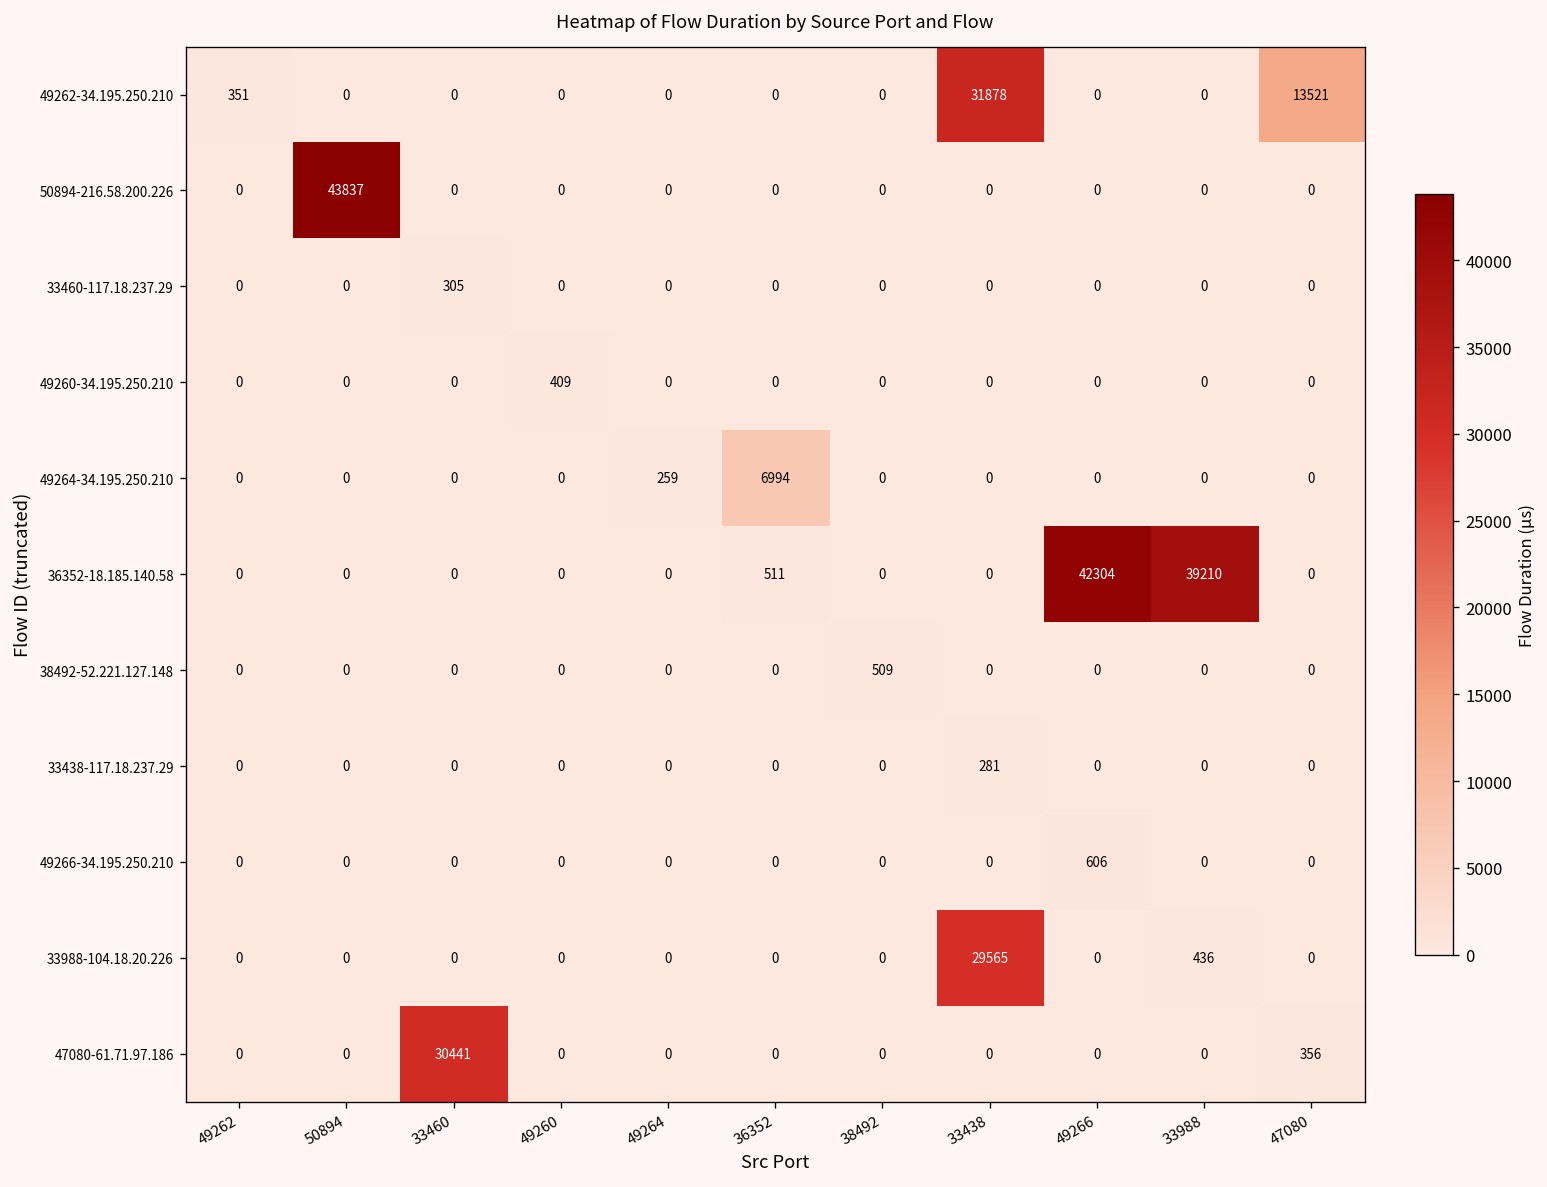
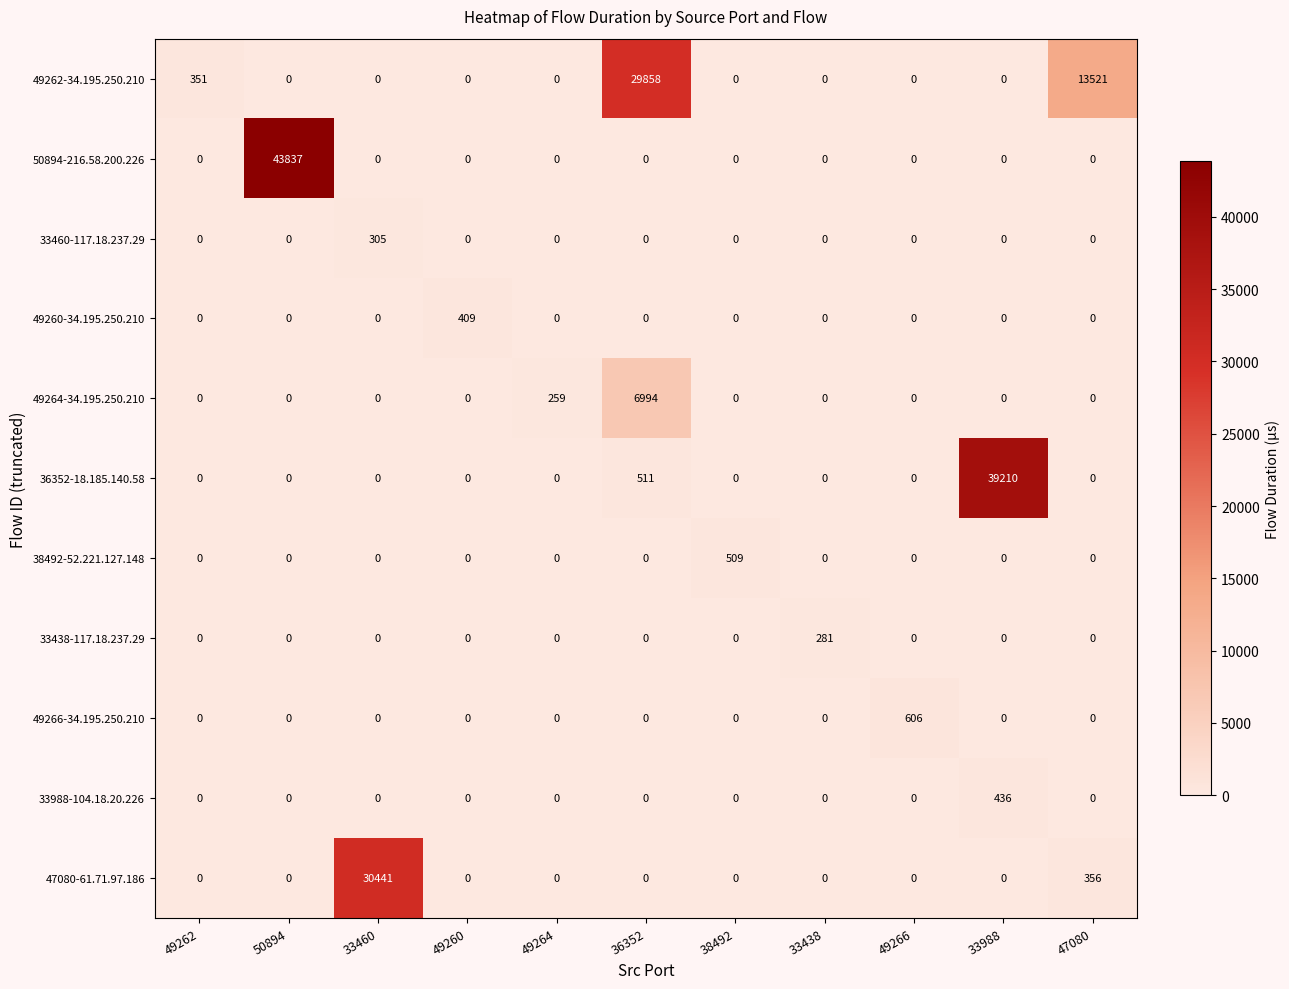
  {
    "49262-34.195.250.210": {
      "49262": 351,
      "50894": 0,
      "33460": 0,
      "49260": 0,
      "49264": 0,
-     "36352": 0,
+     "36352": 29858,
      "38492": 0,
-     "33438": 31878,
+     "33438": 0,
      "49266": 0,
      "33988": 0,
      "47080": 13521
    },
    "50894-216.58.200.226": {
      "49262": 0,
      "50894": 43837,
      "33460": 0,
      "49260": 0,
      "49264": 0,
      "36352": 0,
      "38492": 0,
      "33438": 0,
      "49266": 0,
      "33988": 0,
      "47080": 0
    },
    "33460-117.18.237.29": {
      "49262": 0,
      "50894": 0,
      "33460": 305,
      "49260": 0,
      "49264": 0,
      "36352": 0,
      "38492": 0,
      "33438": 0,
      "49266": 0,
      "33988": 0,
      "47080": 0
    },
    "49260-34.195.250.210": {
      "49262": 0,
      "50894": 0,
      "33460": 0,
      "49260": 409,
      "49264": 0,
      "36352": 0,
      "38492": 0,
      "33438": 0,
      "49266": 0,
      "33988": 0,
      "47080": 0
    },
    "49264-34.195.250.210": {
      "49262": 0,
      "50894": 0,
      "33460": 0,
      "49260": 0,
      "49264": 259,
      "36352": 6994,
      "38492": 0,
      "33438": 0,
      "49266": 0,
      "33988": 0,
      "47080": 0
    },
    "36352-18.185.140.58": {
      "49262": 0,
      "50894": 0,
      "33460": 0,
      "49260": 0,
      "49264": 0,
      "36352": 511,
      "38492": 0,
      "33438": 0,
-     "49266": 42304,
+     "49266": 0,
      "33988": 39210,
      "47080": 0
    },
    "38492-52.221.127.148": {
      "49262": 0,
      "50894": 0,
      "33460": 0,
      "49260": 0,
      "49264": 0,
      "36352": 0,
      "38492": 509,
      "33438": 0,
      "49266": 0,
      "33988": 0,
      "47080": 0
    },
    "33438-117.18.237.29": {
      "49262": 0,
      "50894": 0,
      "33460": 0,
      "49260": 0,
      "49264": 0,
      "36352": 0,
      "38492": 0,
      "33438": 281,
      "49266": 0,
      "33988": 0,
      "47080": 0
    },
    "49266-34.195.250.210": {
      "49262": 0,
      "50894": 0,
      "33460": 0,
      "49260": 0,
      "49264": 0,
      "36352": 0,
      "38492": 0,
      "33438": 0,
      "49266": 606,
      "33988": 0,
      "47080": 0
    },
    "33988-104.18.20.226": {
      "49262": 0,
      "50894": 0,
      "33460": 0,
      "49260": 0,
      "49264": 0,
      "36352": 0,
      "38492": 0,
-     "33438": 29565,
+     "33438": 0,
      "49266": 0,
      "33988": 436,
      "47080": 0
    },
    "47080-61.71.97.186": {
      "49262": 0,
      "50894": 0,
      "33460": 30441,
      "49260": 0,
      "49264": 0,
      "36352": 0,
      "38492": 0,
      "33438": 0,
      "49266": 0,
      "33988": 0,
      "47080": 356
    }
  }
